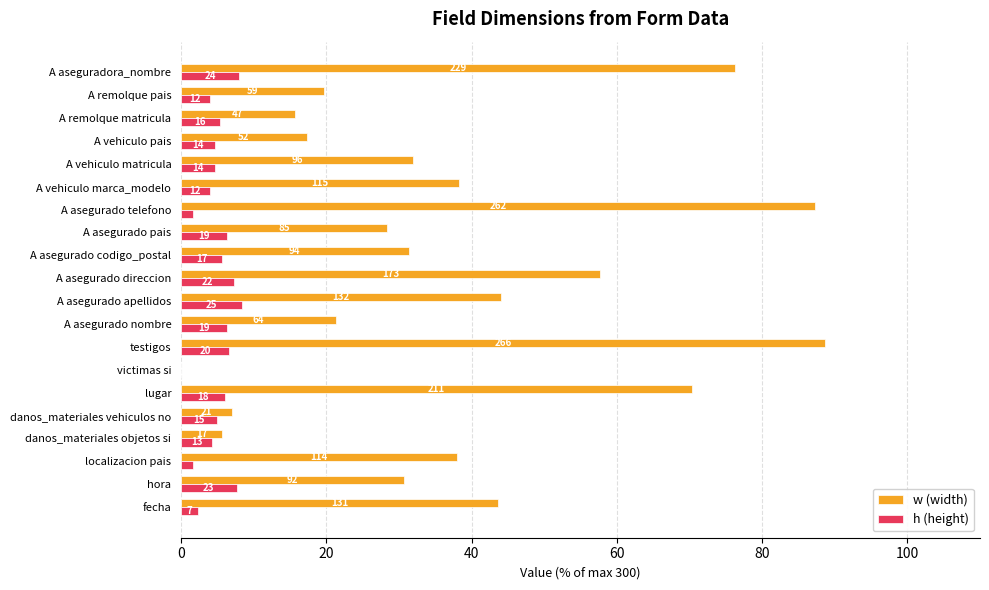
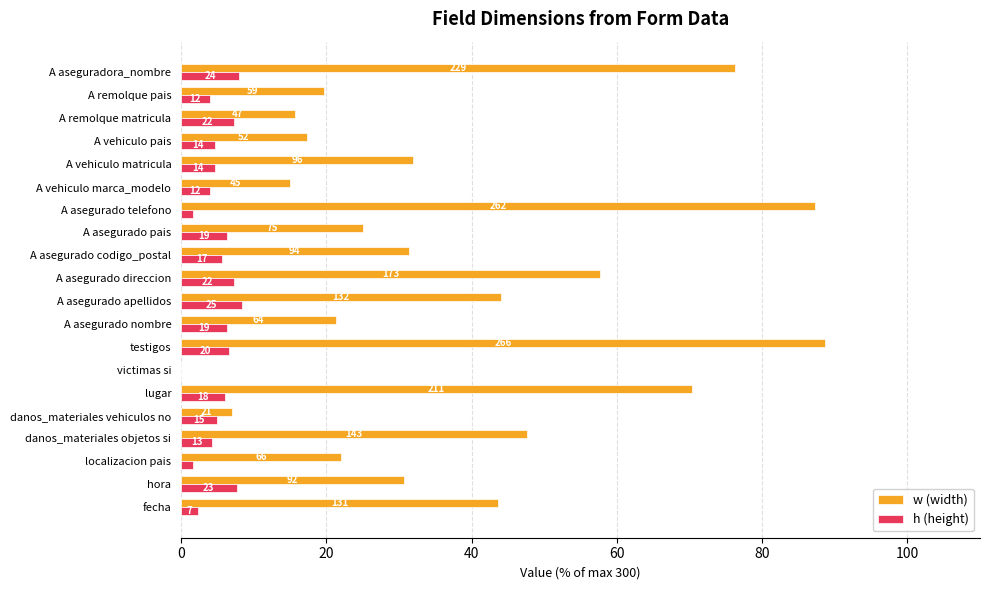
  {
    "w (width)": {
-     "A vehiculo marca_modelo": 115,
-     "A asegurado pais": 85,
-     "danos_materiales objetos si": 17,
-     "localizacion pais": 114
+     "A vehiculo marca_modelo": 45,
+     "A asegurado pais": 75,
+     "danos_materiales objetos si": 143,
+     "localizacion pais": 66
    },
    "h (height)": {
-     "A remolque matricula": 16
+     "A remolque matricula": 22
    }
  }
